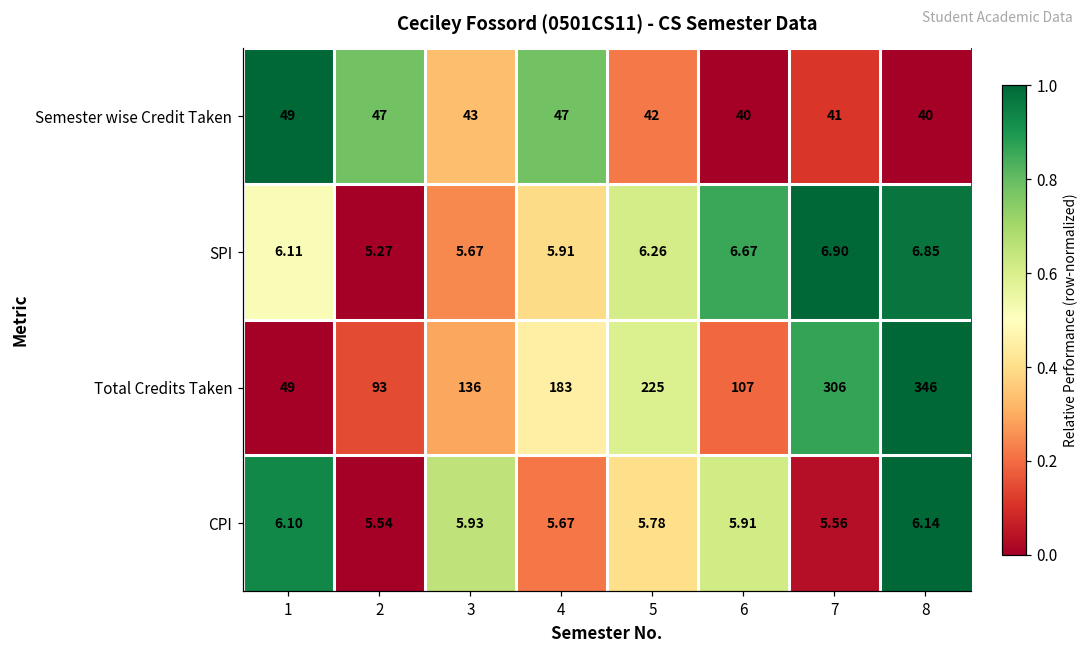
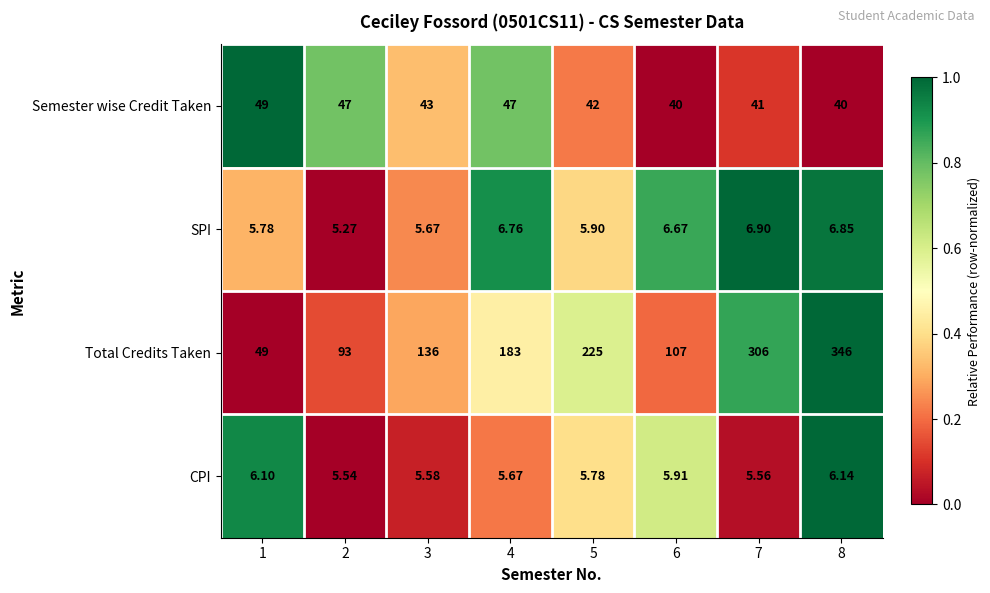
  {
    "Semester wise Credit Taken": {
      "1": 49,
      "2": 47,
      "3": 43,
      "4": 47,
      "5": 42,
      "6": 40,
      "7": 41,
      "8": 40
    },
    "SPI": {
-     "1": 6.11,
+     "1": 5.78,
      "2": 5.27,
      "3": 5.67,
-     "4": 5.91,
-     "5": 6.26,
+     "4": 6.76,
+     "5": 5.90,
      "6": 6.67,
      "7": 6.90,
      "8": 6.85
    },
    "Total Credits Taken": {
      "1": 49,
      "2": 93,
      "3": 136,
      "4": 183,
      "5": 225,
      "6": 107,
      "7": 306,
      "8": 346
    },
    "CPI": {
      "1": 6.10,
      "2": 5.54,
-     "3": 5.93,
+     "3": 5.58,
      "4": 5.67,
      "5": 5.78,
      "6": 5.91,
      "7": 5.56,
      "8": 6.14
    }
  }
